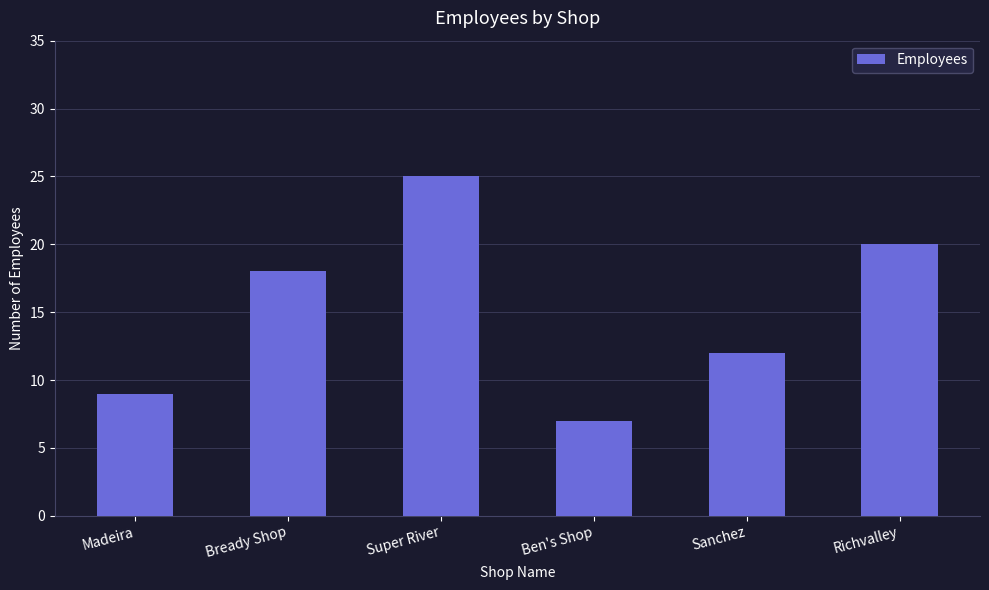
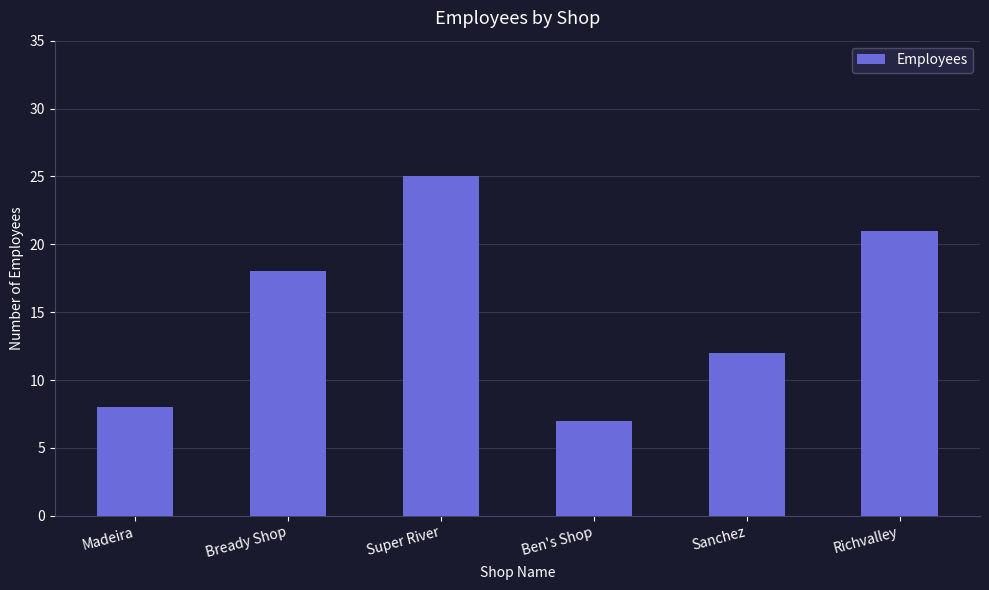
  {
-   "Madeira": 9,
+   "Madeira": 8,
    "Bready Shop": 18,
    "Super River": 25,
    "Ben's Shop": 7,
    "Sanchez": 12,
-   "Richvalley": 20
+   "Richvalley": 21
  }
